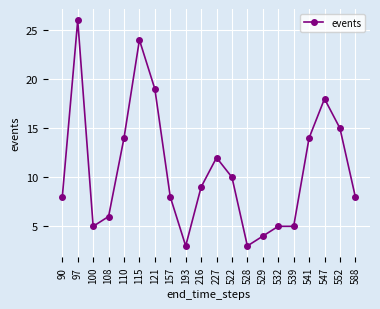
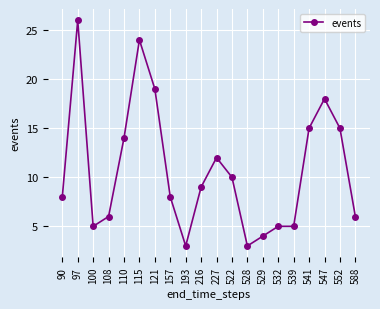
  {
    "90": 8,
    "97": 26,
    "100": 5,
    "108": 6,
    "110": 14,
    "115": 24,
    "121": 19,
    "157": 8,
    "193": 3,
    "216": 9,
    "227": 12,
    "522": 10,
    "528": 3,
    "529": 4,
    "532": 5,
    "539": 5,
-   "541": 14,
+   "541": 15,
    "547": 18,
    "552": 15,
-   "588": 8
+   "588": 6
  }
